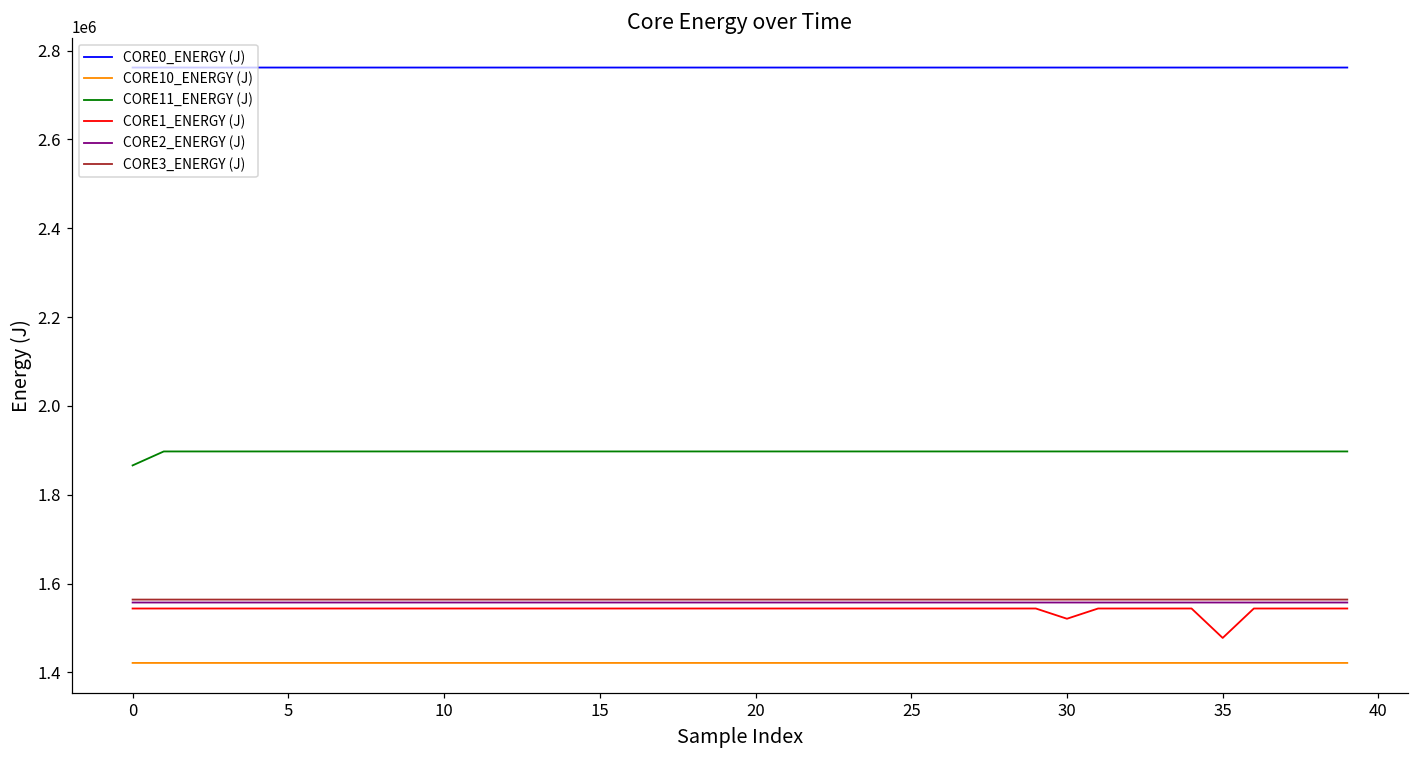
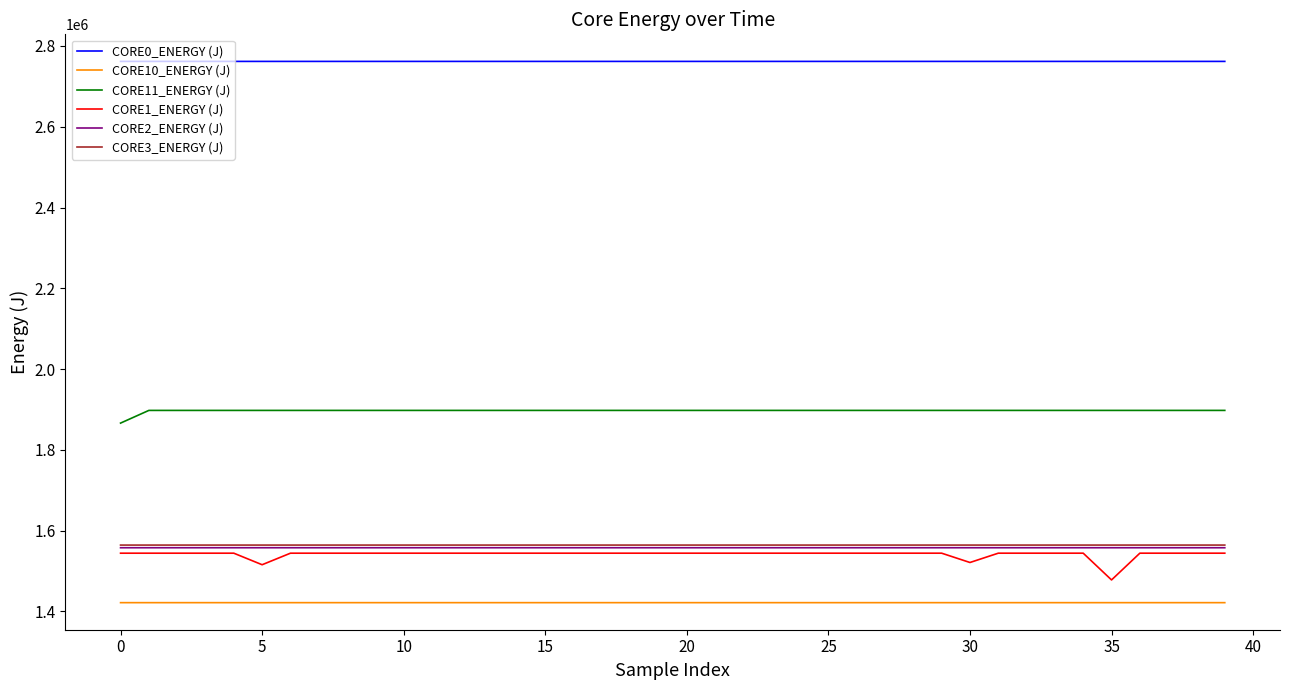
  {
    "CORE0_ENERGY (J)": {
      "5": 2760000,
      "10": 2760000,
      "15": 2760000,
      "20": 2760000,
      "25": 2760000,
      "30": 2760000,
      "35": 2760000
    },
    "CORE10_ENERGY (J)": {
      "0": 1420000,
      "5": 1420000,
      "10": 1420000,
      "15": 1420000,
      "20": 1420000,
      "25": 1420000,
      "30": 1420000,
      "35": 1420000
    },
    "CORE11_ENERGY (J)": {
      "0": 1870000,
      "5": 1900000,
      "10": 1900000,
      "15": 1900000,
      "20": 1900000,
      "25": 1900000,
      "30": 1900000,
      "35": 1900000
    },
    "CORE1_ENERGY (J)": {
      "0": 1540000,
-     "5": 1540000,
+     "5": 1520000,
      "10": 1540000,
      "15": 1540000,
      "20": 1540000,
      "25": 1540000,
      "30": 1520000,
      "35": 1480000
    },
    "CORE2_ENERGY (J)": {
      "0": 1560000,
      "5": 1560000,
      "10": 1560000,
      "15": 1560000,
      "20": 1560000,
      "25": 1560000,
      "30": 1560000,
      "35": 1560000
    },
    "CORE3_ENERGY (J)": {
      "0": 1560000,
      "5": 1560000,
      "10": 1560000,
      "15": 1560000,
      "20": 1560000,
      "25": 1560000,
      "30": 1560000,
      "35": 1560000
    }
  }
